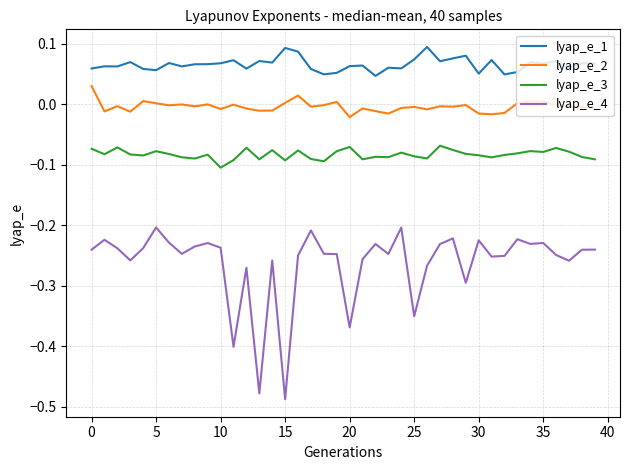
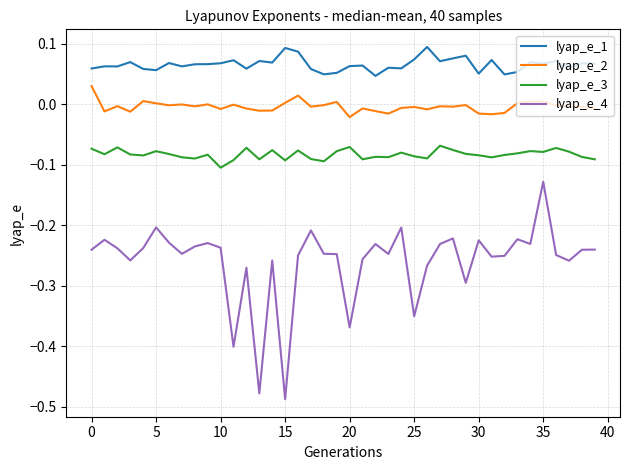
  {
    "lyap_e_1": {
      "0": 0.06,
      "5": 0.06,
      "10": 0.07,
      "15": 0.09,
      "20": 0.06,
      "25": 0.07,
      "30": 0.05
    },
    "lyap_e_2": {
      "0": 0.03,
      "5": 0.00,
      "10": -0.01,
      "15": 0.00,
      "20": -0.02,
      "25": 0.00,
      "30": -0.02
    },
    "lyap_e_3": {
      "0": -0.07,
      "5": -0.08,
      "10": -0.11,
      "15": -0.09,
      "20": -0.07,
      "25": -0.09,
      "30": -0.08,
      "35": -0.08
    },
    "lyap_e_4": {
      "0": -0.24,
      "5": -0.20,
      "10": -0.24,
      "15": -0.49,
      "20": -0.37,
      "25": -0.35,
      "30": -0.23,
-     "35": -0.23
+     "35": -0.13
    }
  }
